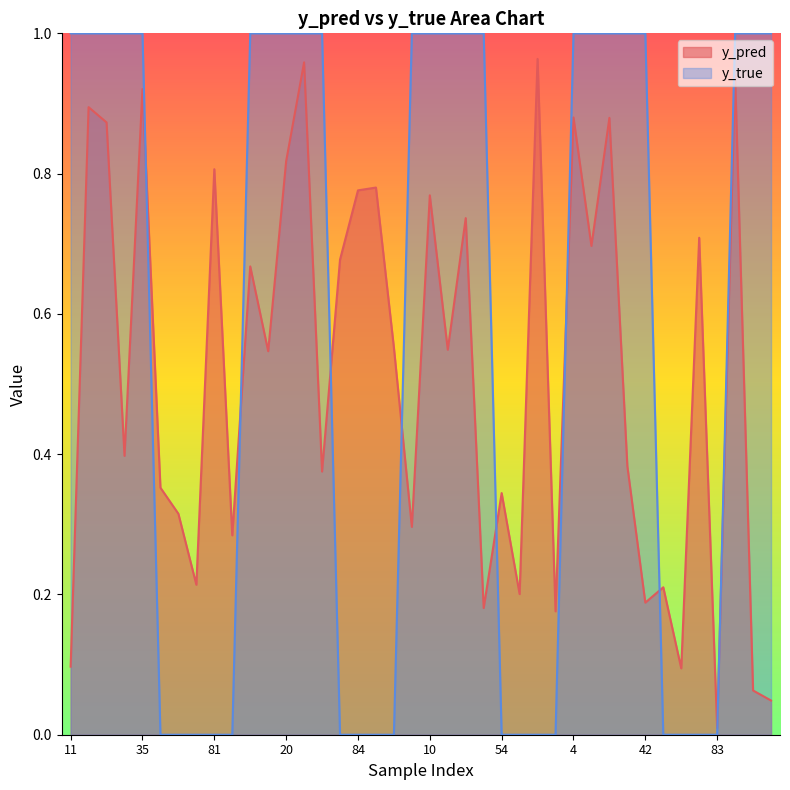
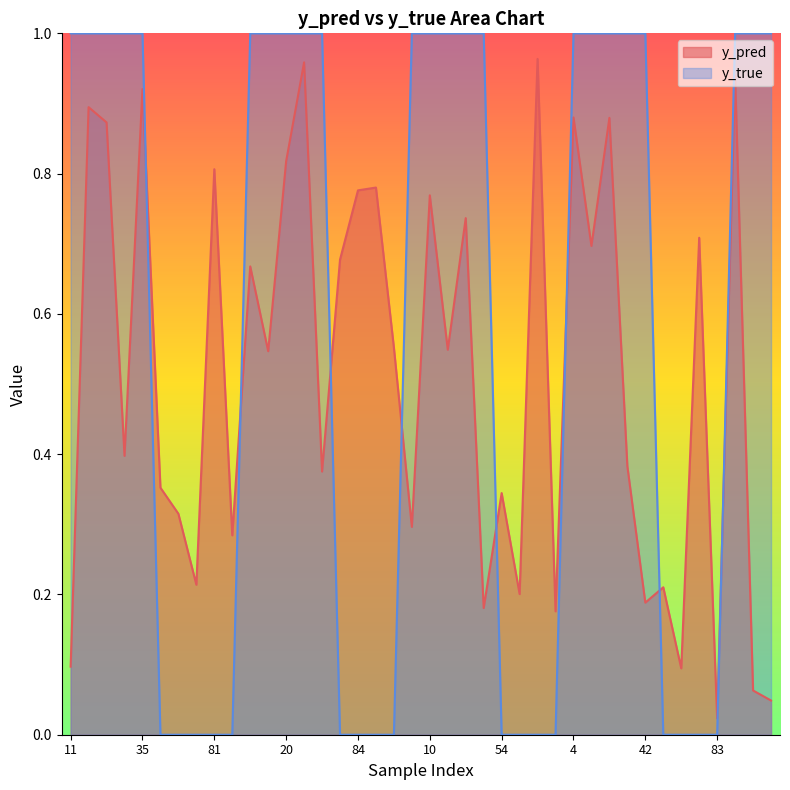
  {
    "y_pred": {
      "81": 0.81,
      "20": 0.82,
      "84": 0.78,
      "54": 0.34,
      "4": 0.88,
      "42": 0.19,
-     "83": 0.01
+     "83": 0.02
    },
    "y_true": {
      "81": 0.00,
      "20": 1.00,
      "84": 0.00,
      "54": 0.00,
      "4": 1.00,
      "42": 1.00,
      "83": 0.00
    }
  }
